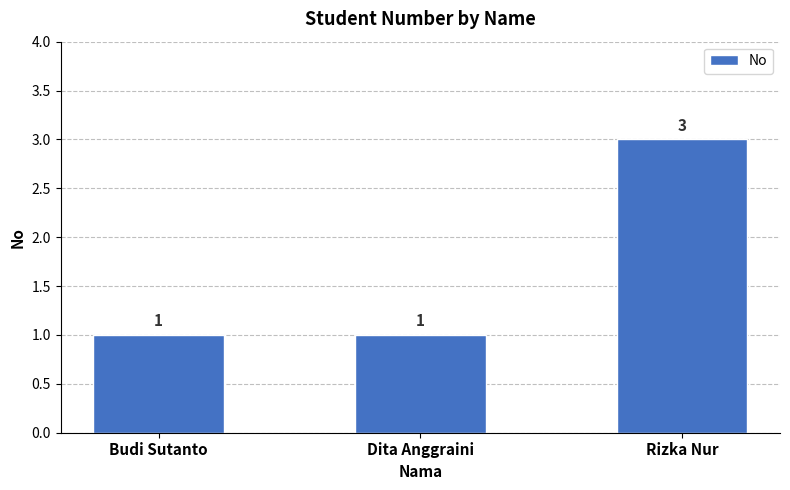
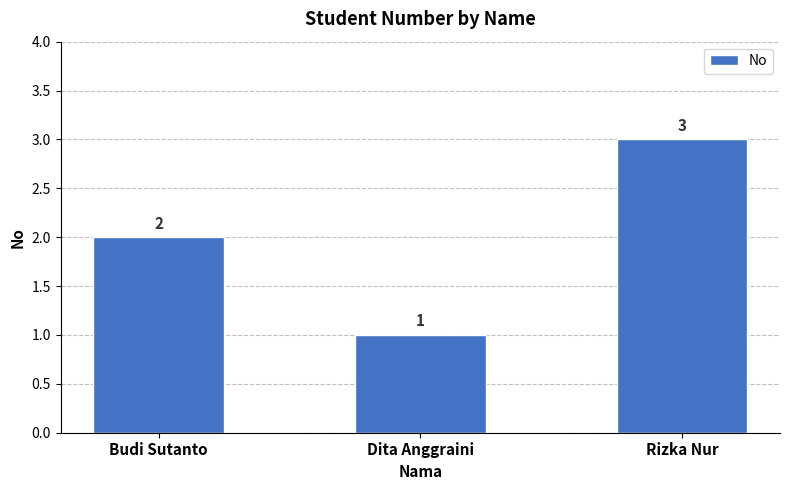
  {
-   "Budi Sutanto": 1,
+   "Budi Sutanto": 2,
    "Dita Anggraini": 1,
    "Rizka Nur": 3
  }
